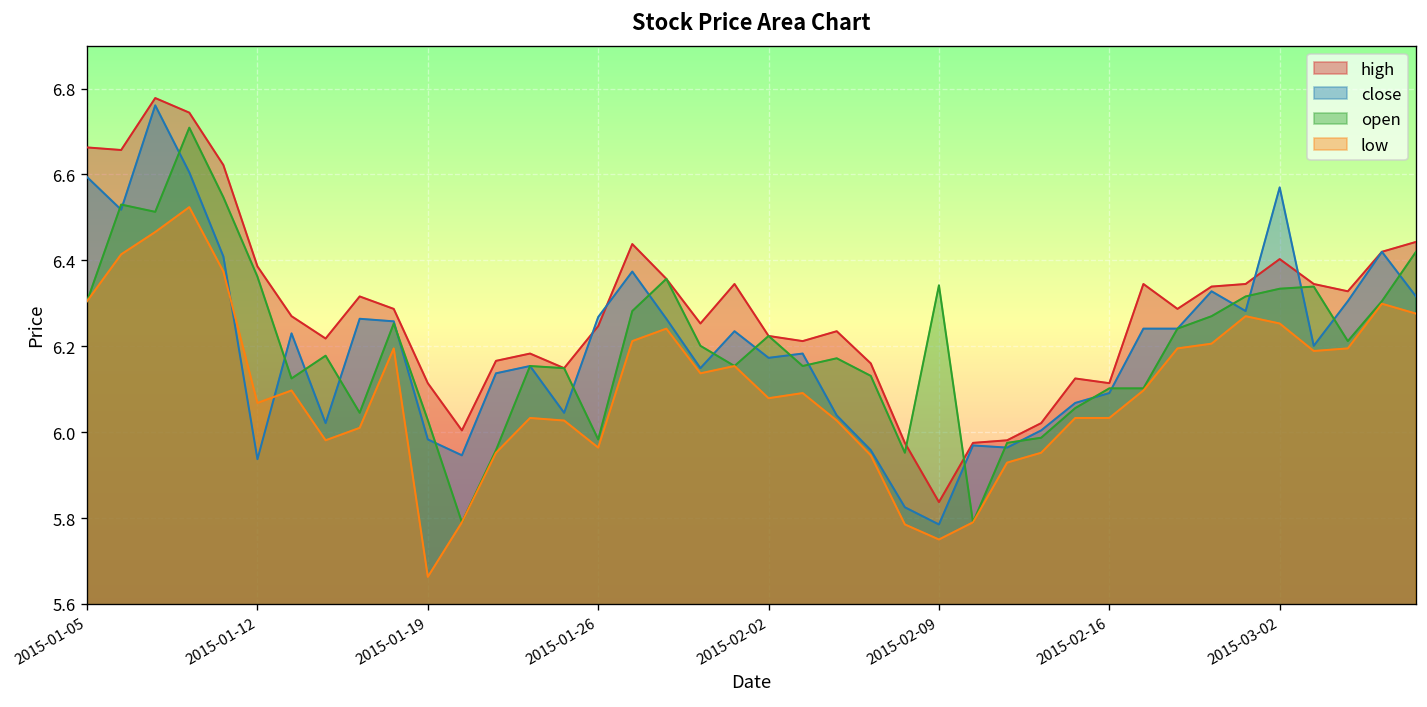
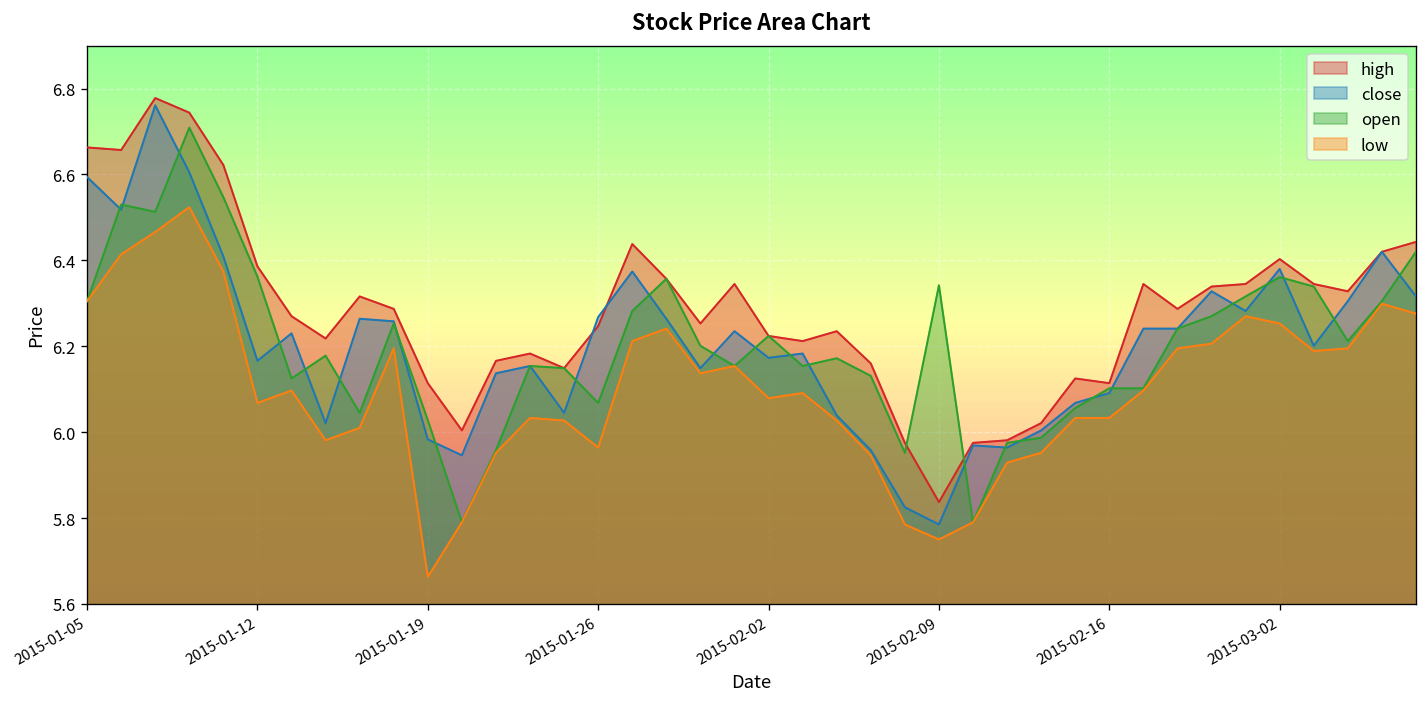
  {
    "close": {
      "2015-01-05": 6.59,
-     "2015-01-12": 5.94,
+     "2015-01-12": 6.17,
      "2015-01-19": 5.98,
      "2015-01-26": 6.27,
      "2015-02-02": 6.17,
      "2015-02-09": 5.79,
      "2015-02-16": 6.09,
-     "2015-03-02": 6.57
+     "2015-03-02": 6.38
    },
    "open": {
      "2015-01-12": 6.36,
      "2015-01-19": 6.03,
-     "2015-01-26": 5.98,
+     "2015-01-26": 6.07,
      "2015-02-09": 6.34,
      "2015-02-16": 6.10,
-     "2015-03-02": 6.33
+     "2015-03-02": 6.36
    }
  }
